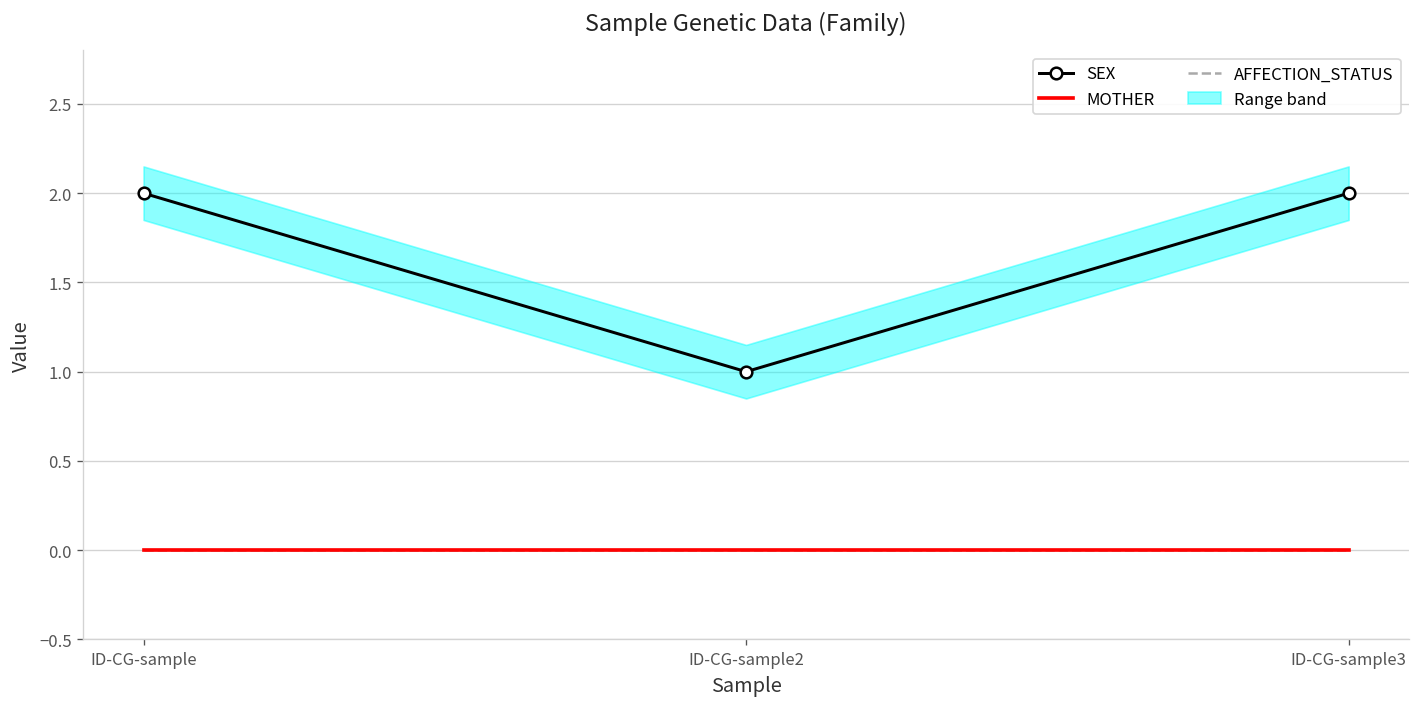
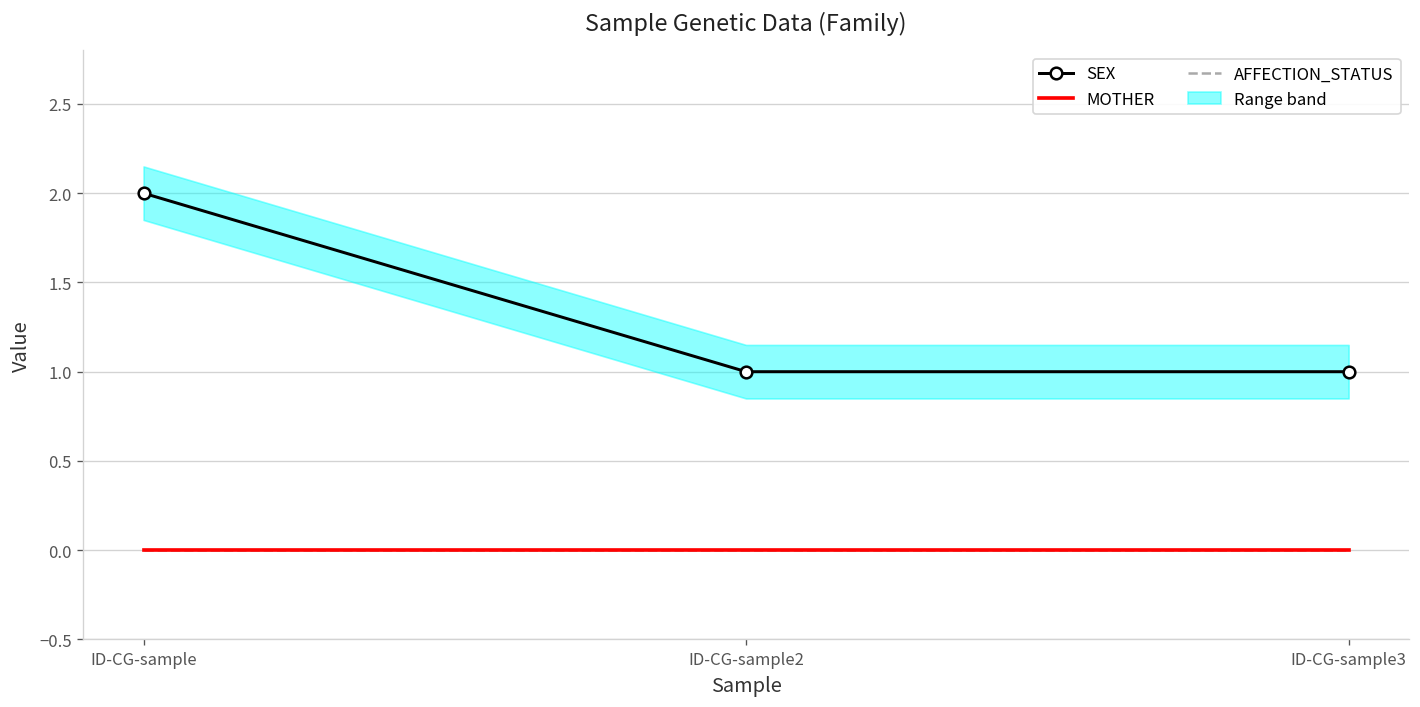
  {
    "SEX": {
      "ID-CG-sample": 2,
      "ID-CG-sample2": 1,
-     "ID-CG-sample3": 2
+     "ID-CG-sample3": 1
    },
    "AFFECTION_STATUS": {
      "ID-CG-sample": 0,
      "ID-CG-sample2": 0,
      "ID-CG-sample3": 0
    }
  }
